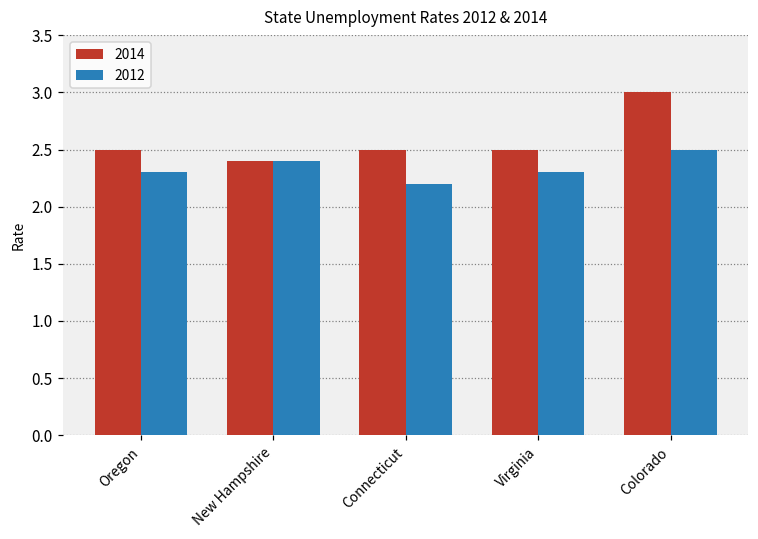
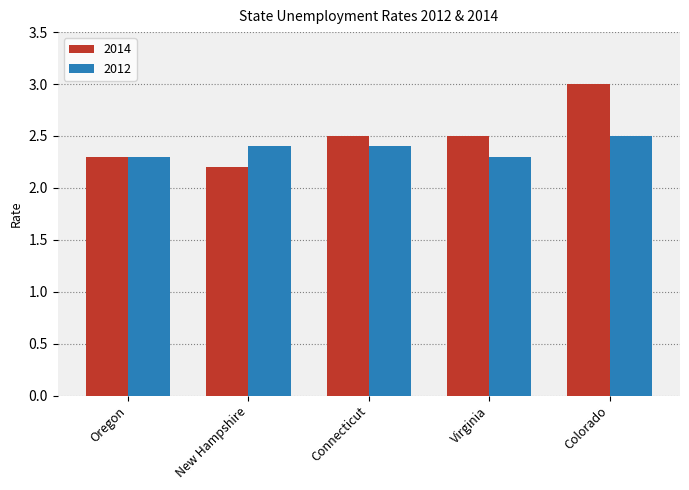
  {
    "2014": {
-     "Oregon": 2.5,
-     "New Hampshire": 2.4,
+     "Oregon": 2.3,
+     "New Hampshire": 2.2,
      "Connecticut": 2.5,
      "Virginia": 2.5,
      "Colorado": 3.0
    },
    "2012": {
      "Oregon": 2.3,
      "New Hampshire": 2.4,
-     "Connecticut": 2.2,
+     "Connecticut": 2.4,
      "Virginia": 2.3,
      "Colorado": 2.5
    }
  }
